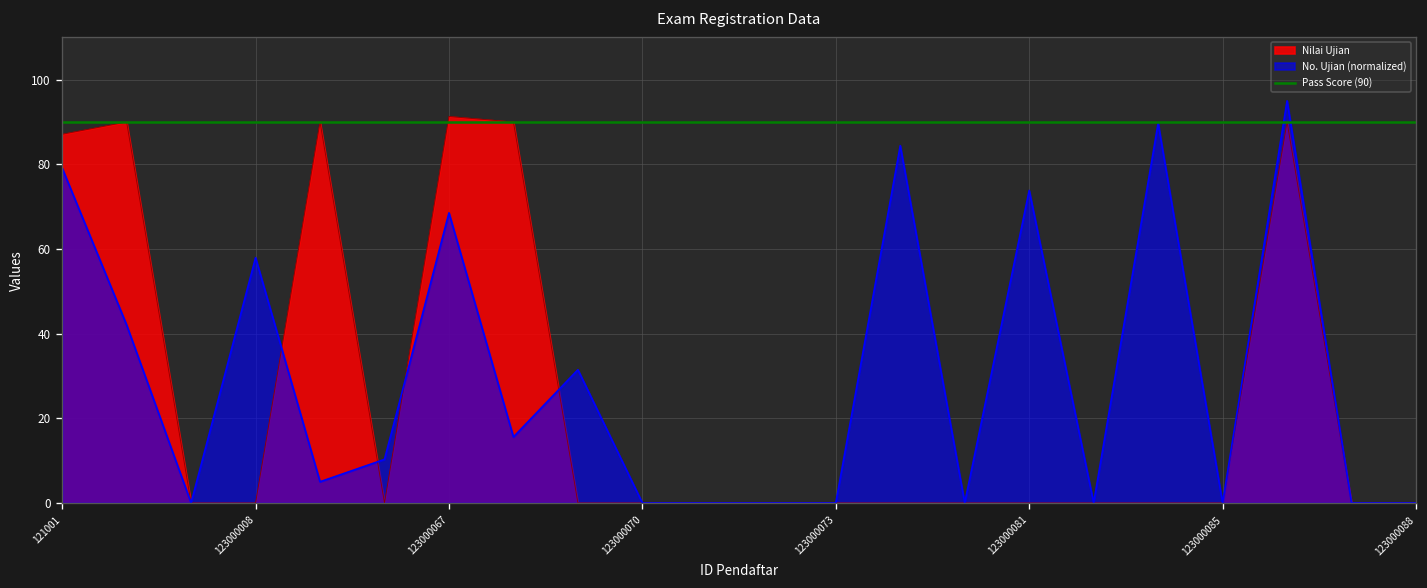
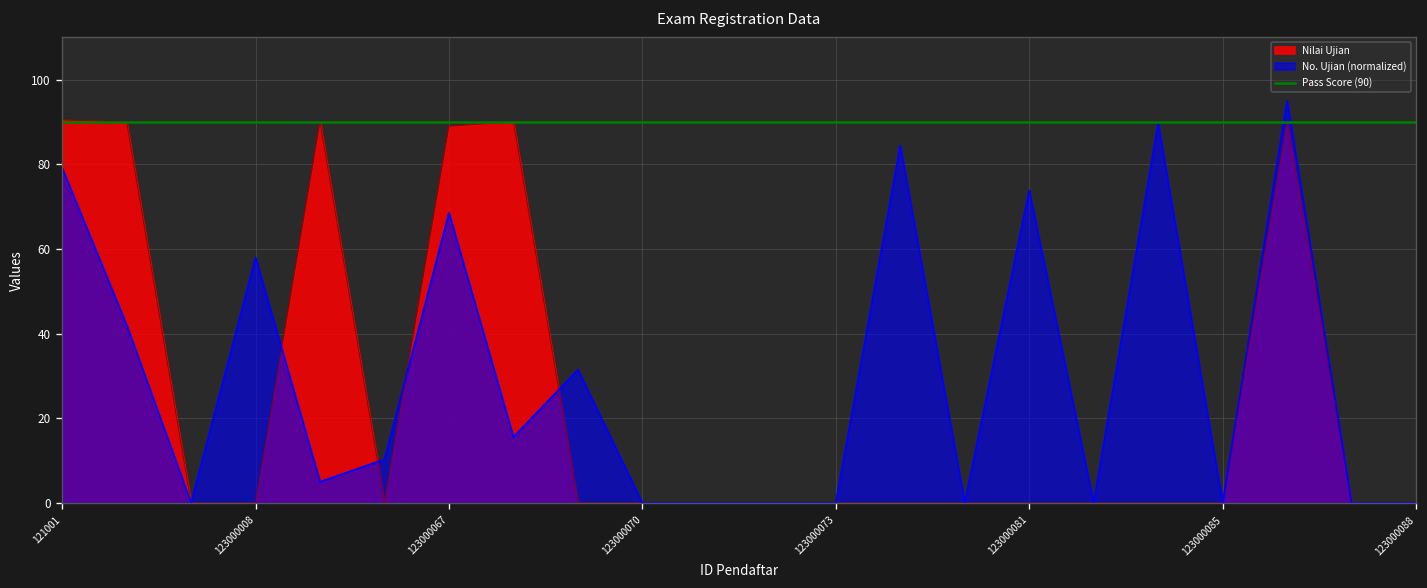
  {
    "Nilai Ujian": {
-     "121001": 87,
+     "121001": 91,
      "123000008": 0,
-     "123000067": 91,
+     "123000067": 89,
      "123000081": 0
    },
    "No. Ujian (normalized)": {
      "121001": 79,
      "123000008": 58,
      "123000067": 69,
      "123000081": 74
    }
  }
